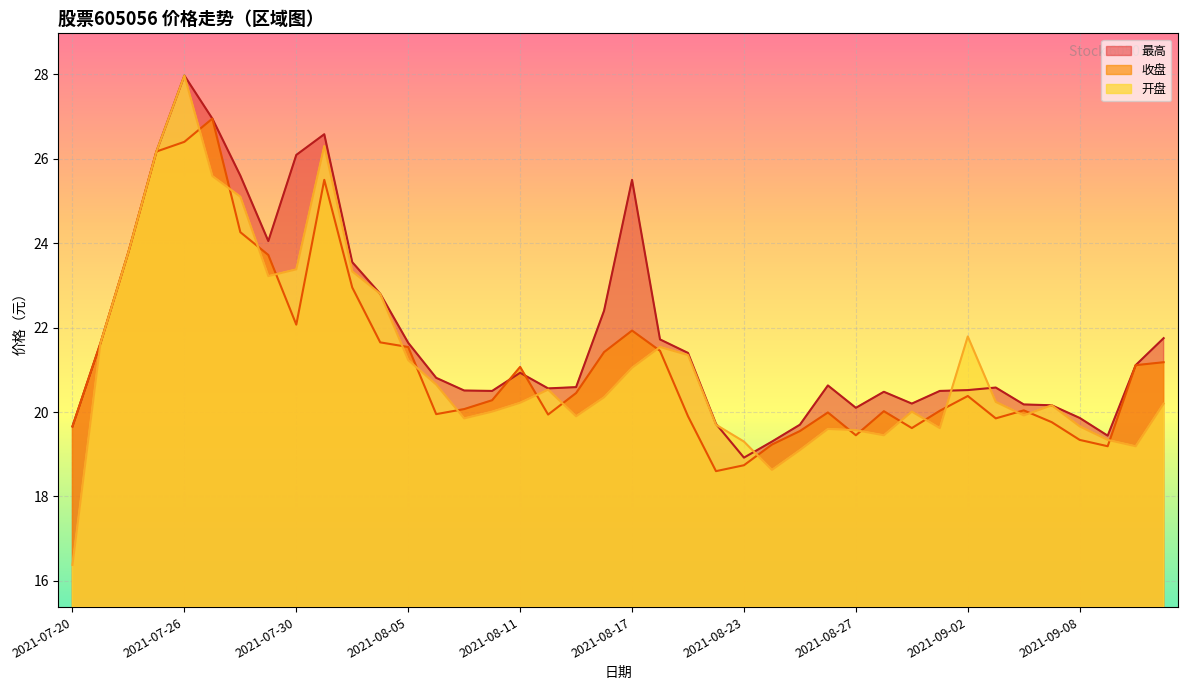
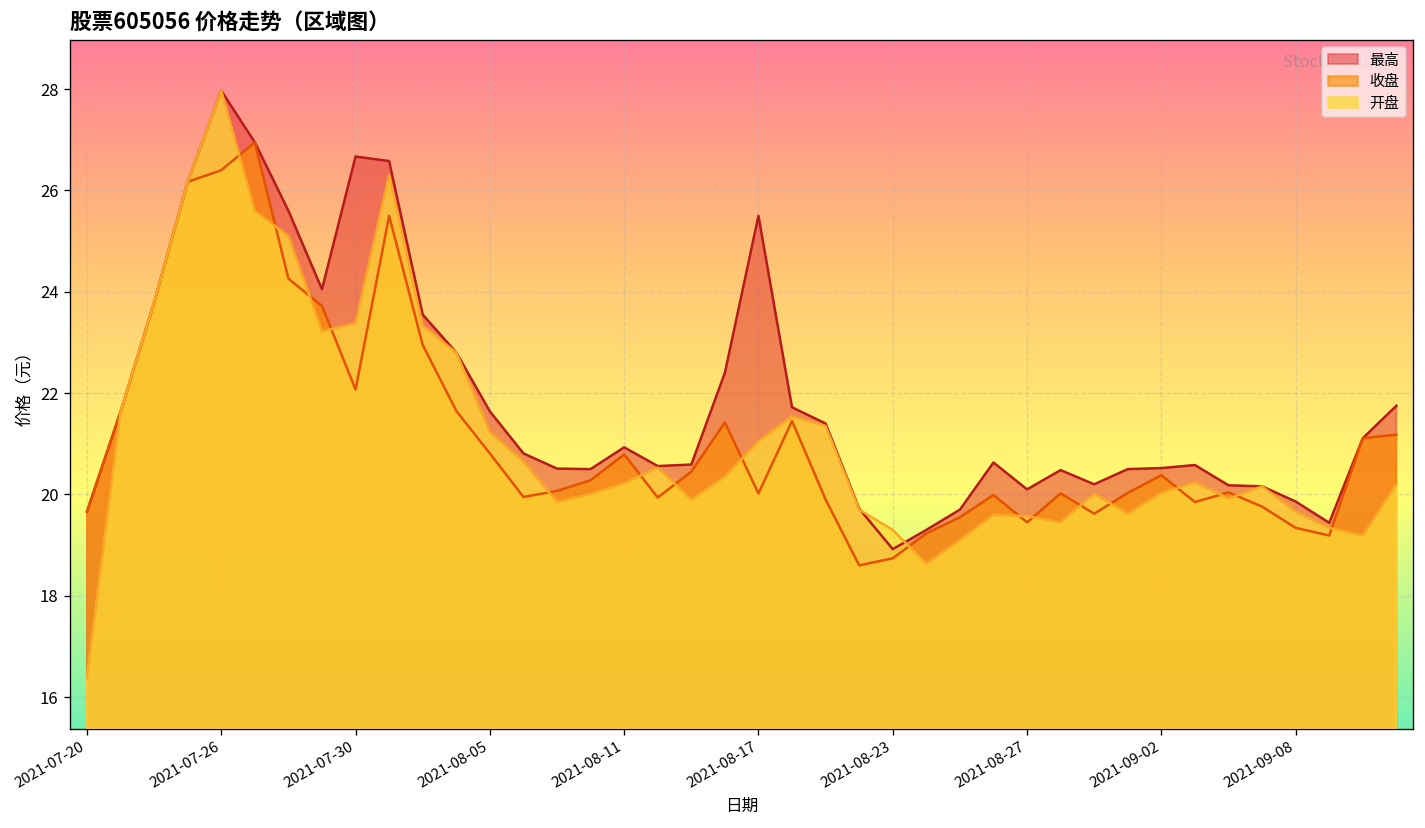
  {
    "最高": {
-     "2021-07-30": 26.1,
+     "2021-07-30": 26.7,
      "2021-08-05": 21.6,
      "2021-08-11": 20.9,
      "2021-08-17": 25.5,
      "2021-08-23": 18.9,
      "2021-08-27": 20.1,
      "2021-09-02": 20.5,
      "2021-09-08": 19.9
    },
    "收盘": {
      "2021-07-26": 26.4,
      "2021-07-30": 22.1,
-     "2021-08-05": 21.5,
-     "2021-08-11": 21.1,
-     "2021-08-17": 21.9,
+     "2021-08-05": 20.8,
+     "2021-08-11": 20.8,
+     "2021-08-17": 20.0,
      "2021-08-23": 18.7,
      "2021-08-27": 19.5,
      "2021-09-02": 20.4,
      "2021-09-08": 19.3
    },
    "开盘": {
      "2021-07-20": 16.4,
      "2021-07-30": 23.4,
      "2021-08-05": 21.2,
      "2021-08-11": 20.2,
      "2021-08-17": 21.1,
      "2021-08-23": 19.3,
      "2021-08-27": 19.6,
-     "2021-09-02": 21.8,
+     "2021-09-02": 20.0,
      "2021-09-08": 19.7
    }
  }
